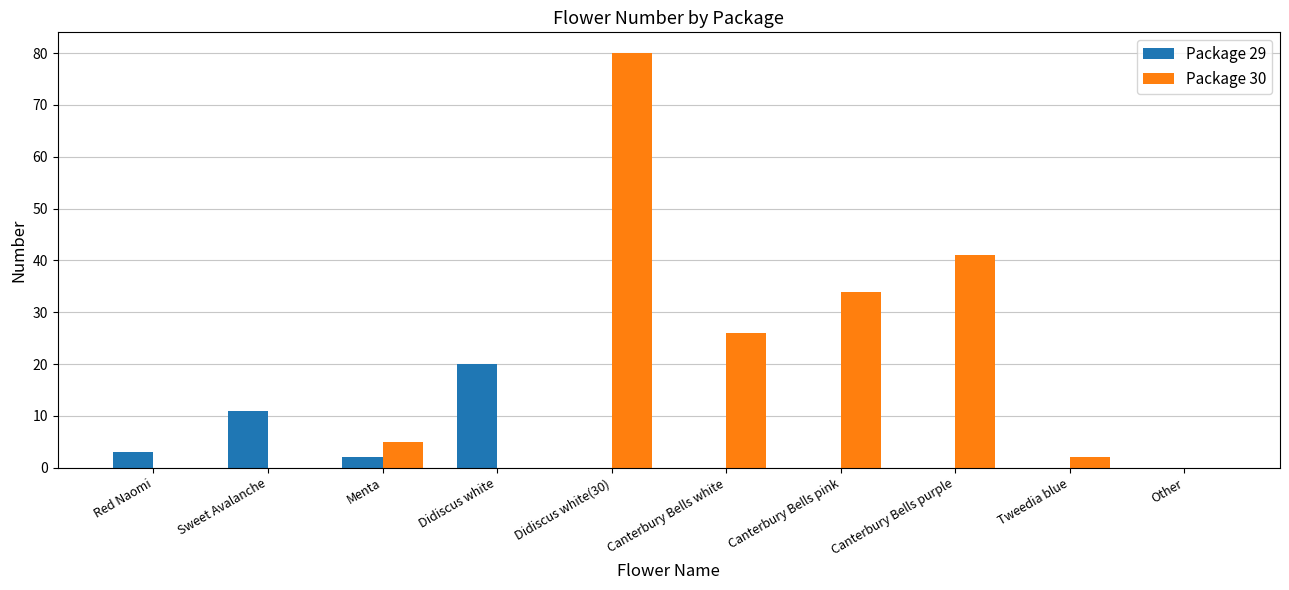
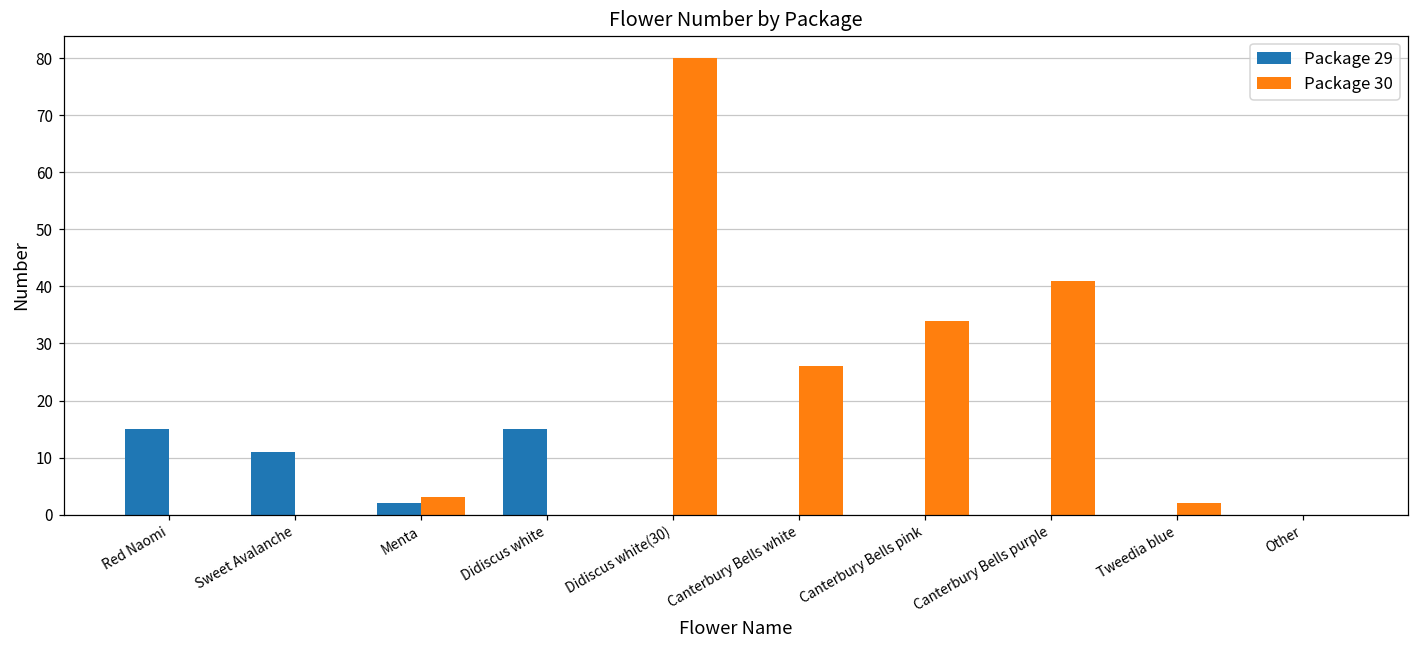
  {
    "Package 29": {
-     "Red Naomi": 3,
+     "Red Naomi": 15,
      "Sweet Avalanche": 11,
      "Menta": 2,
-     "Didiscus white": 20,
+     "Didiscus white": 15,
      "Didiscus white(30)": 0,
      "Canterbury Bells white": 0,
      "Canterbury Bells pink": 0,
      "Canterbury Bells purple": 0,
      "Tweedia blue": 0,
      "Other": 0
    },
    "Package 30": {
      "Red Naomi": 0,
      "Sweet Avalanche": 0,
-     "Menta": 5,
+     "Menta": 3,
      "Didiscus white": 0,
      "Didiscus white(30)": 80,
      "Canterbury Bells white": 26,
      "Canterbury Bells pink": 34,
      "Canterbury Bells purple": 41,
      "Tweedia blue": 2,
      "Other": 0
    }
  }
